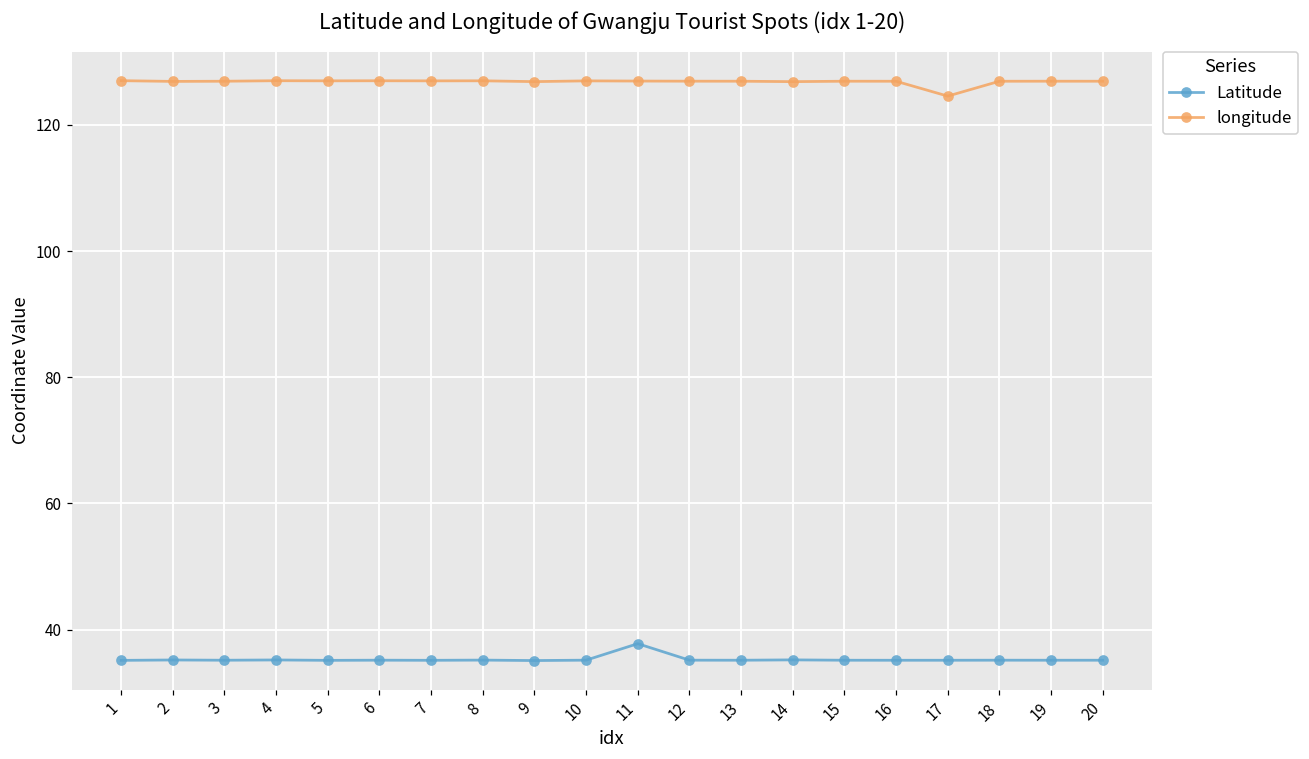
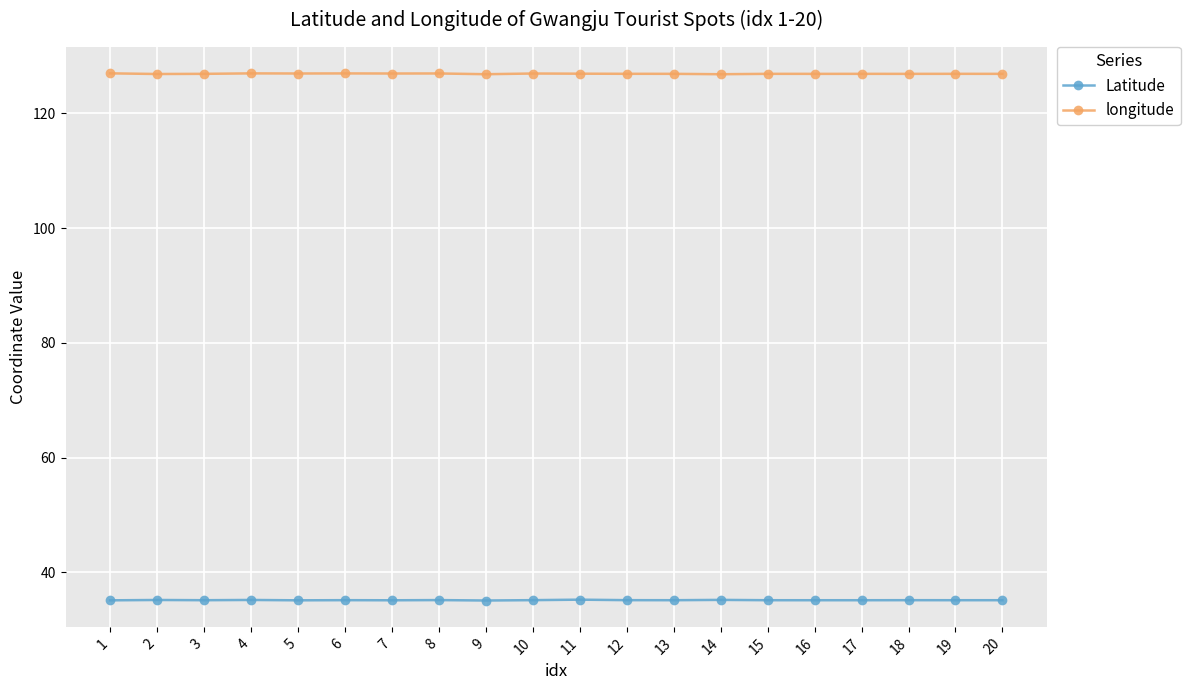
  {
    "Latitude": {
      "1": 35,
      "2": 35,
      "3": 35,
      "4": 35,
      "5": 35,
      "6": 35,
      "7": 35,
      "8": 35,
      "9": 35,
      "10": 35,
-     "11": 38,
+     "11": 35,
      "12": 35,
      "13": 35,
      "14": 35,
      "15": 35,
      "16": 35,
      "17": 35,
      "18": 35,
      "19": 35,
      "20": 35
    },
    "longitude": {
      "1": 127,
      "2": 127,
      "3": 127,
      "4": 127,
      "5": 127,
      "6": 127,
      "7": 127,
      "8": 127,
      "9": 127,
      "10": 127,
      "11": 127,
      "12": 127,
      "13": 127,
      "14": 127,
      "15": 127,
      "16": 127,
-     "17": 125,
+     "17": 127,
      "18": 127,
      "19": 127,
      "20": 127
    }
  }
